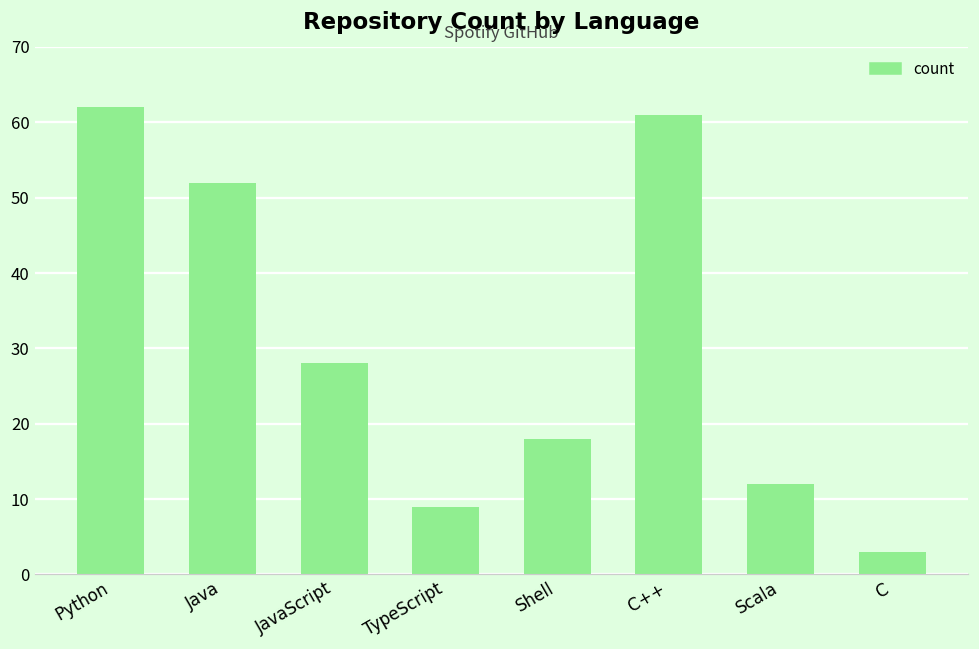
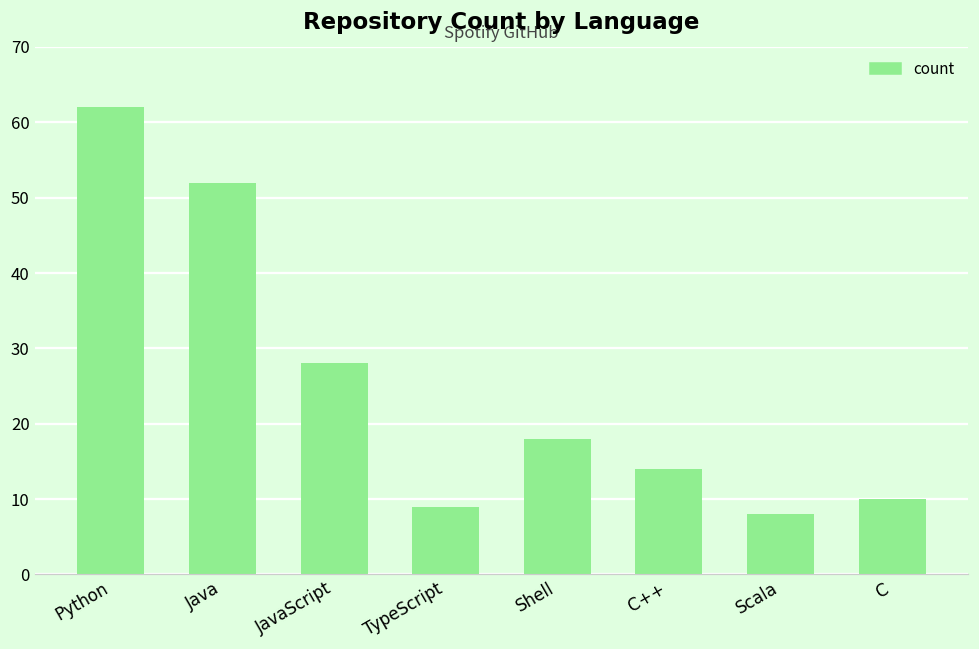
  {
    "Python": 62,
    "Java": 52,
    "JavaScript": 28,
    "TypeScript": 9,
    "Shell": 18,
-   "C++": 61,
-   "Scala": 12,
-   "C": 3
+   "C++": 14,
+   "Scala": 8,
+   "C": 10
  }
